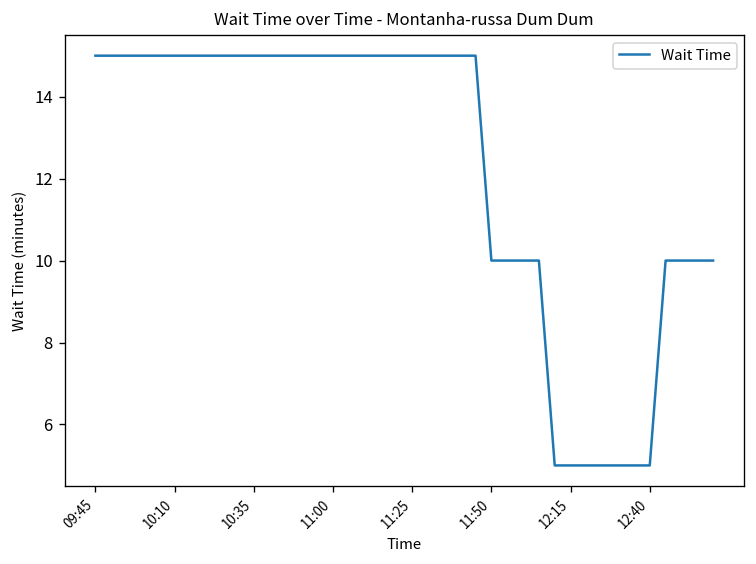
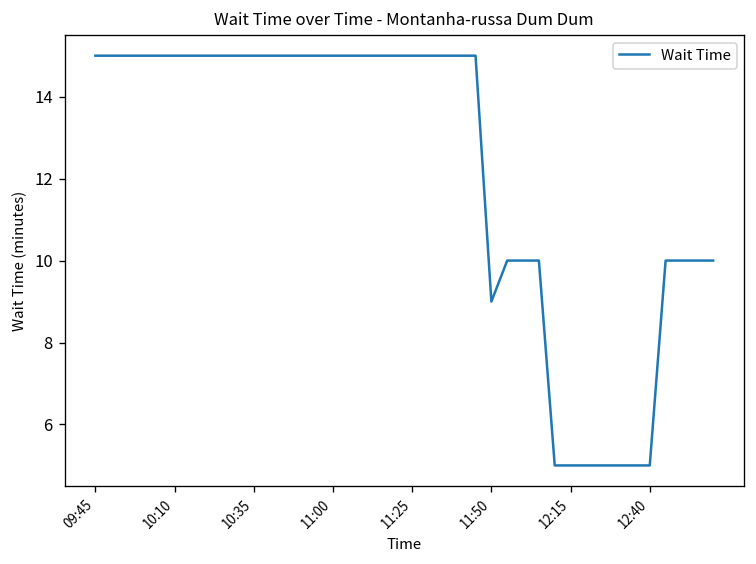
  {
    "09:45": 15,
    "10:10": 15,
    "10:35": 15,
    "11:00": 15,
    "11:25": 15,
-   "11:50": 10,
+   "11:50": 9,
    "12:15": 5,
    "12:40": 5
  }
